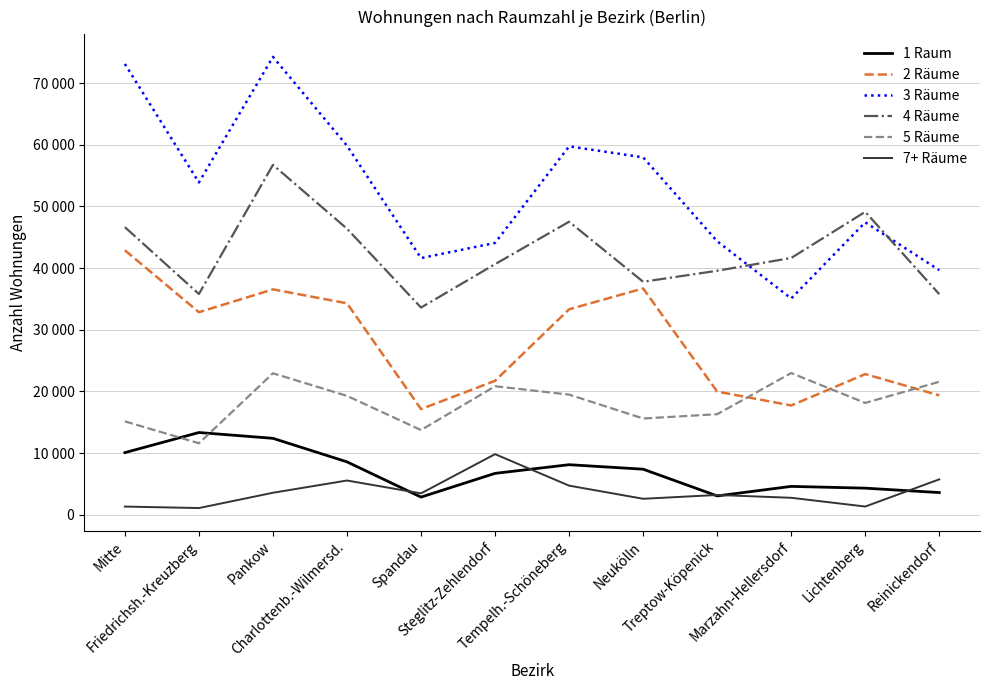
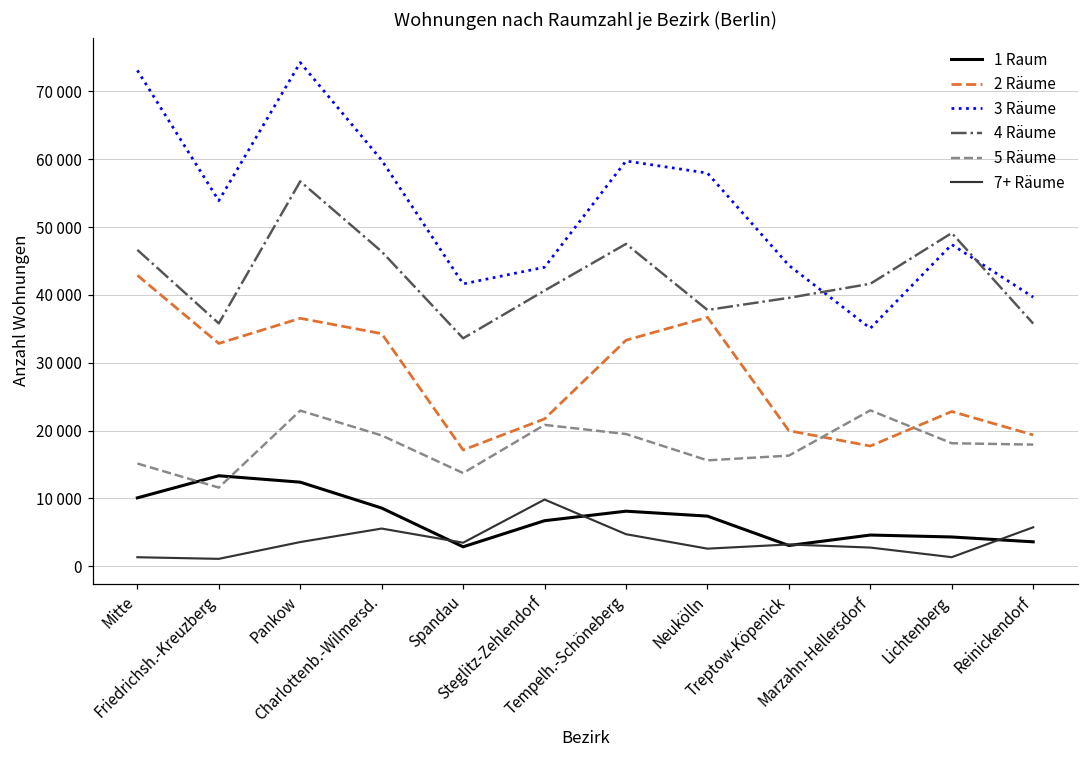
  {
    "1 Raum": {
      "Mitte": 10000,
      "Friedrichsh.-Kreuzberg": 13000,
      "Pankow": 12000,
      "Charlottenb.-Wilmersd.": 9000,
      "Spandau": 3000,
      "Steglitz-Zehlendorf": 7000,
      "Tempelh.-Schöneberg": 8000,
      "Neukölln": 7000,
      "Marzahn-Hellersdorf": 5000,
      "Lichtenberg": 4000,
      "Reinickendorf": 4000
    },
    "2 Räume": {
      "Mitte": 43000,
      "Friedrichsh.-Kreuzberg": 33000,
      "Pankow": 37000,
      "Charlottenb.-Wilmersd.": 34000,
      "Spandau": 17000,
      "Steglitz-Zehlendorf": 22000,
      "Tempelh.-Schöneberg": 33000,
      "Neukölln": 37000,
      "Treptow-Köpenick": 20000,
      "Marzahn-Hellersdorf": 18000,
      "Lichtenberg": 23000,
      "Reinickendorf": 19000
    },
    "3 Räume": {
      "Mitte": 73000,
      "Friedrichsh.-Kreuzberg": 54000,
      "Pankow": 74000,
      "Charlottenb.-Wilmersd.": 60000,
      "Spandau": 42000,
      "Steglitz-Zehlendorf": 44000,
      "Tempelh.-Schöneberg": 60000,
      "Neukölln": 58000,
      "Treptow-Köpenick": 44000,
      "Marzahn-Hellersdorf": 35000,
      "Lichtenberg": 47000,
      "Reinickendorf": 40000
    },
    "5 Räume": {
      "Mitte": 15000,
      "Friedrichsh.-Kreuzberg": 12000,
      "Pankow": 23000,
      "Charlottenb.-Wilmersd.": 19000,
      "Spandau": 14000,
      "Steglitz-Zehlendorf": 21000,
      "Tempelh.-Schöneberg": 19000,
      "Neukölln": 16000,
      "Treptow-Köpenick": 16000,
      "Marzahn-Hellersdorf": 23000,
      "Lichtenberg": 18000,
-     "Reinickendorf": 22000
+     "Reinickendorf": 18000
    }
  }
